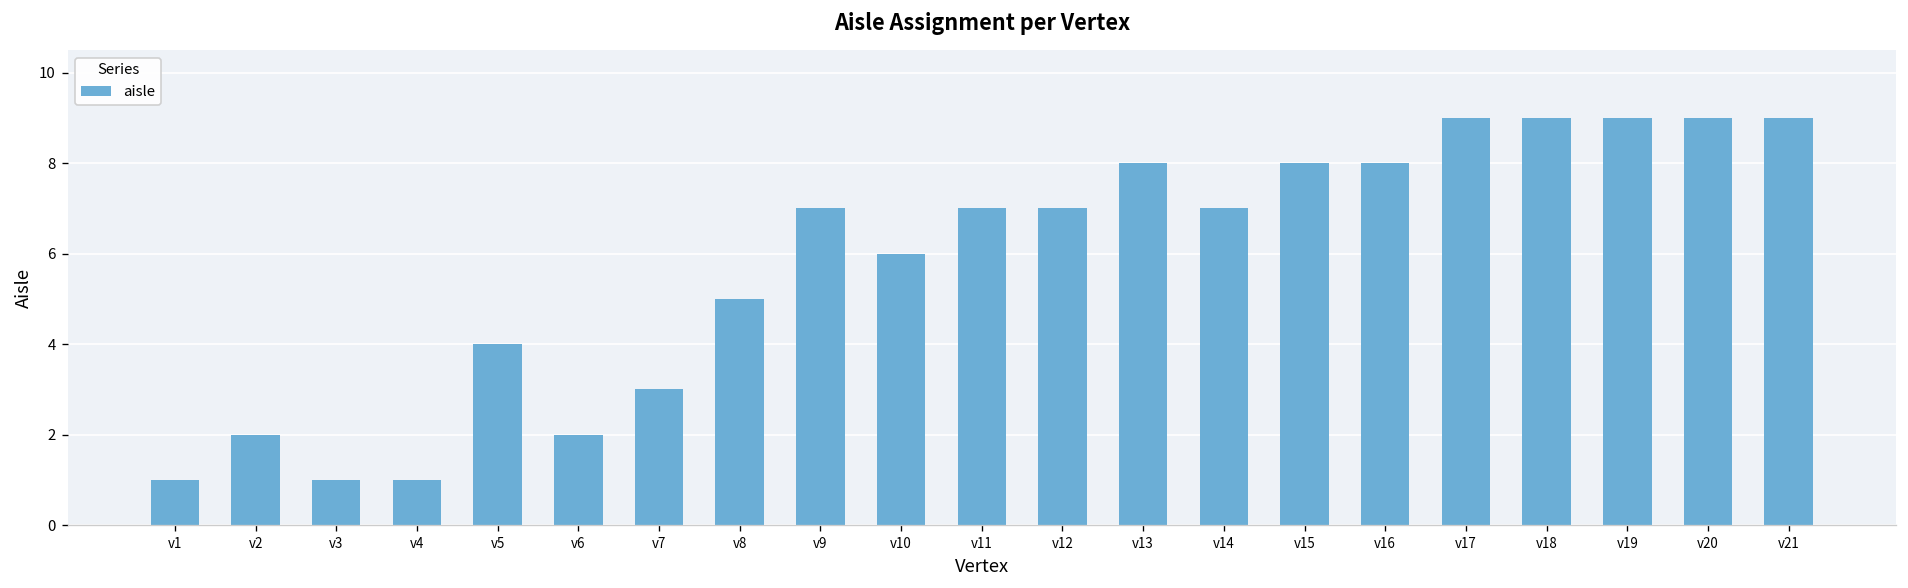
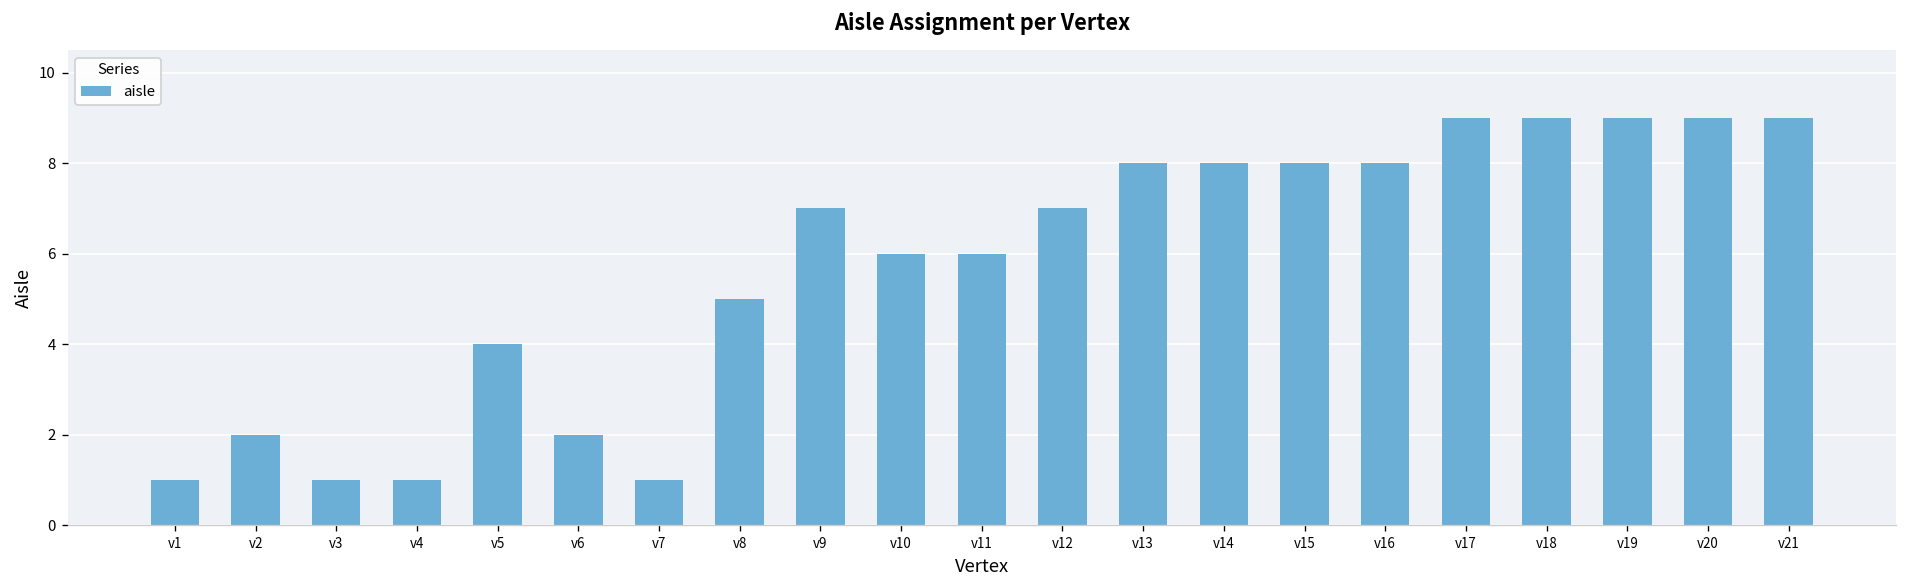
  {
    "v1": 1,
    "v2": 2,
    "v3": 1,
    "v4": 1,
    "v5": 4,
    "v6": 2,
-   "v7": 3,
+   "v7": 1,
    "v8": 5,
    "v9": 7,
    "v10": 6,
-   "v11": 7,
+   "v11": 6,
    "v12": 7,
    "v13": 8,
-   "v14": 7,
+   "v14": 8,
    "v15": 8,
    "v16": 8,
    "v17": 9,
    "v18": 9,
    "v19": 9,
    "v20": 9,
    "v21": 9
  }
